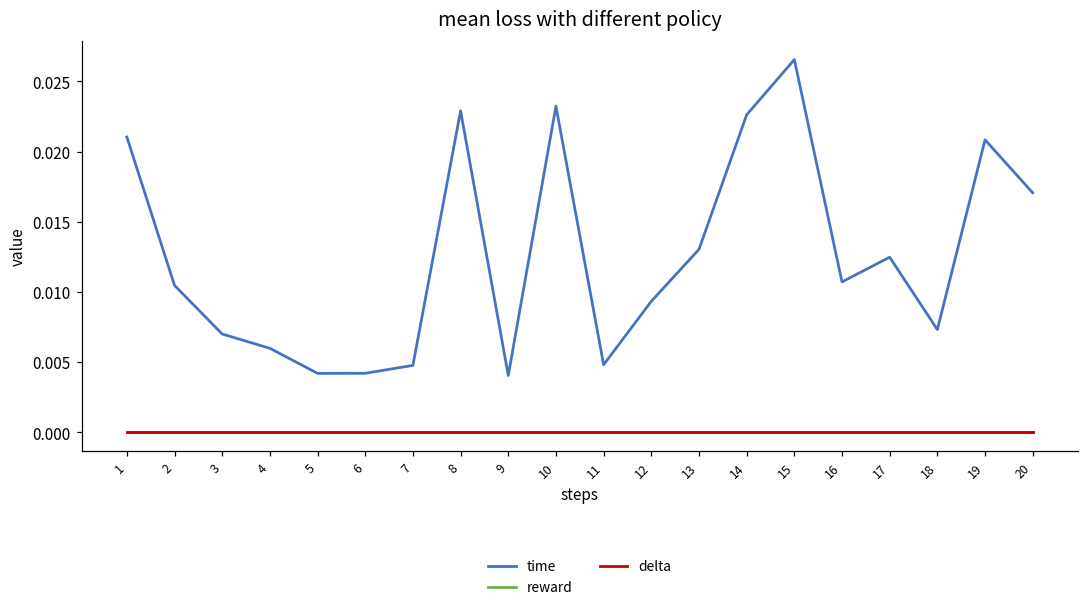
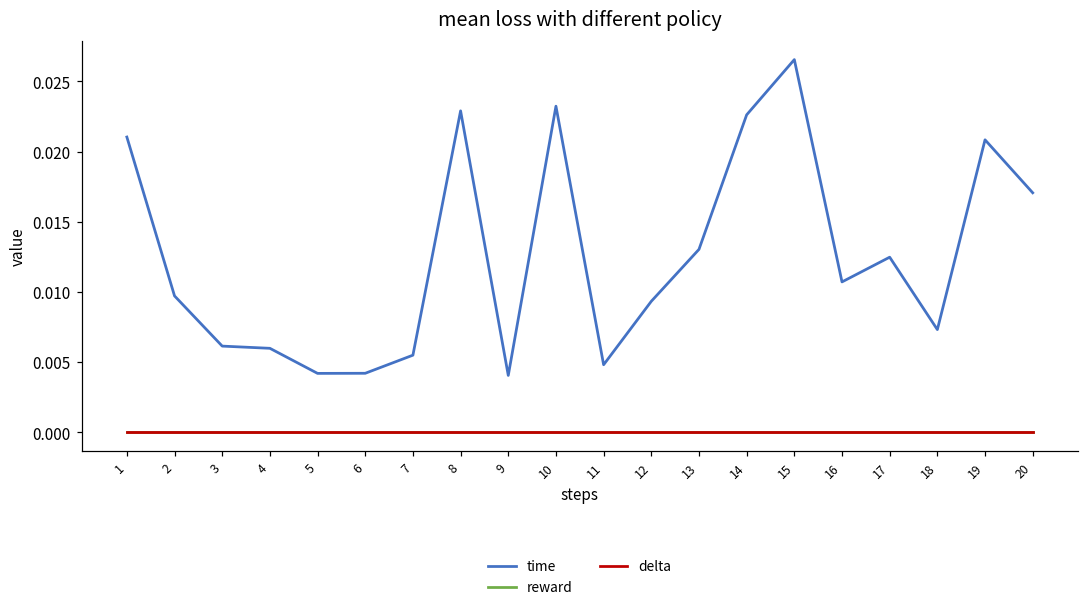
  {
    "time": {
      "1": 0.0210,
-     "2": 0.0105,
-     "3": 0.0070,
+     "2": 0.0097,
+     "3": 0.0061,
      "4": 0.0060,
      "5": 0.0042,
      "6": 0.0042,
-     "7": 0.0048,
+     "7": 0.0055,
      "8": 0.0229,
      "9": 0.0041,
      "10": 0.0232,
      "11": 0.0048,
      "12": 0.0093,
      "13": 0.0130,
      "14": 0.0226,
      "15": 0.0265,
      "16": 0.0107,
      "17": 0.0125,
      "18": 0.0073,
      "19": 0.0208,
      "20": 0.0171
    },
    "delta": {
      "1": 0.0000,
      "2": 0.0000,
      "3": 0.0000,
      "4": 0.0000,
      "5": 0.0000,
      "6": 0.0000,
      "7": 0.0000,
      "8": 0.0000,
      "9": 0.0000,
      "10": 0.0000,
      "11": 0.0000,
      "12": 0.0000,
      "13": 0.0000,
      "14": 0.0000,
      "15": 0.0000,
      "16": 0.0000,
      "17": 0.0000,
      "18": 0.0000,
      "19": 0.0000,
      "20": 0.0000
    }
  }
